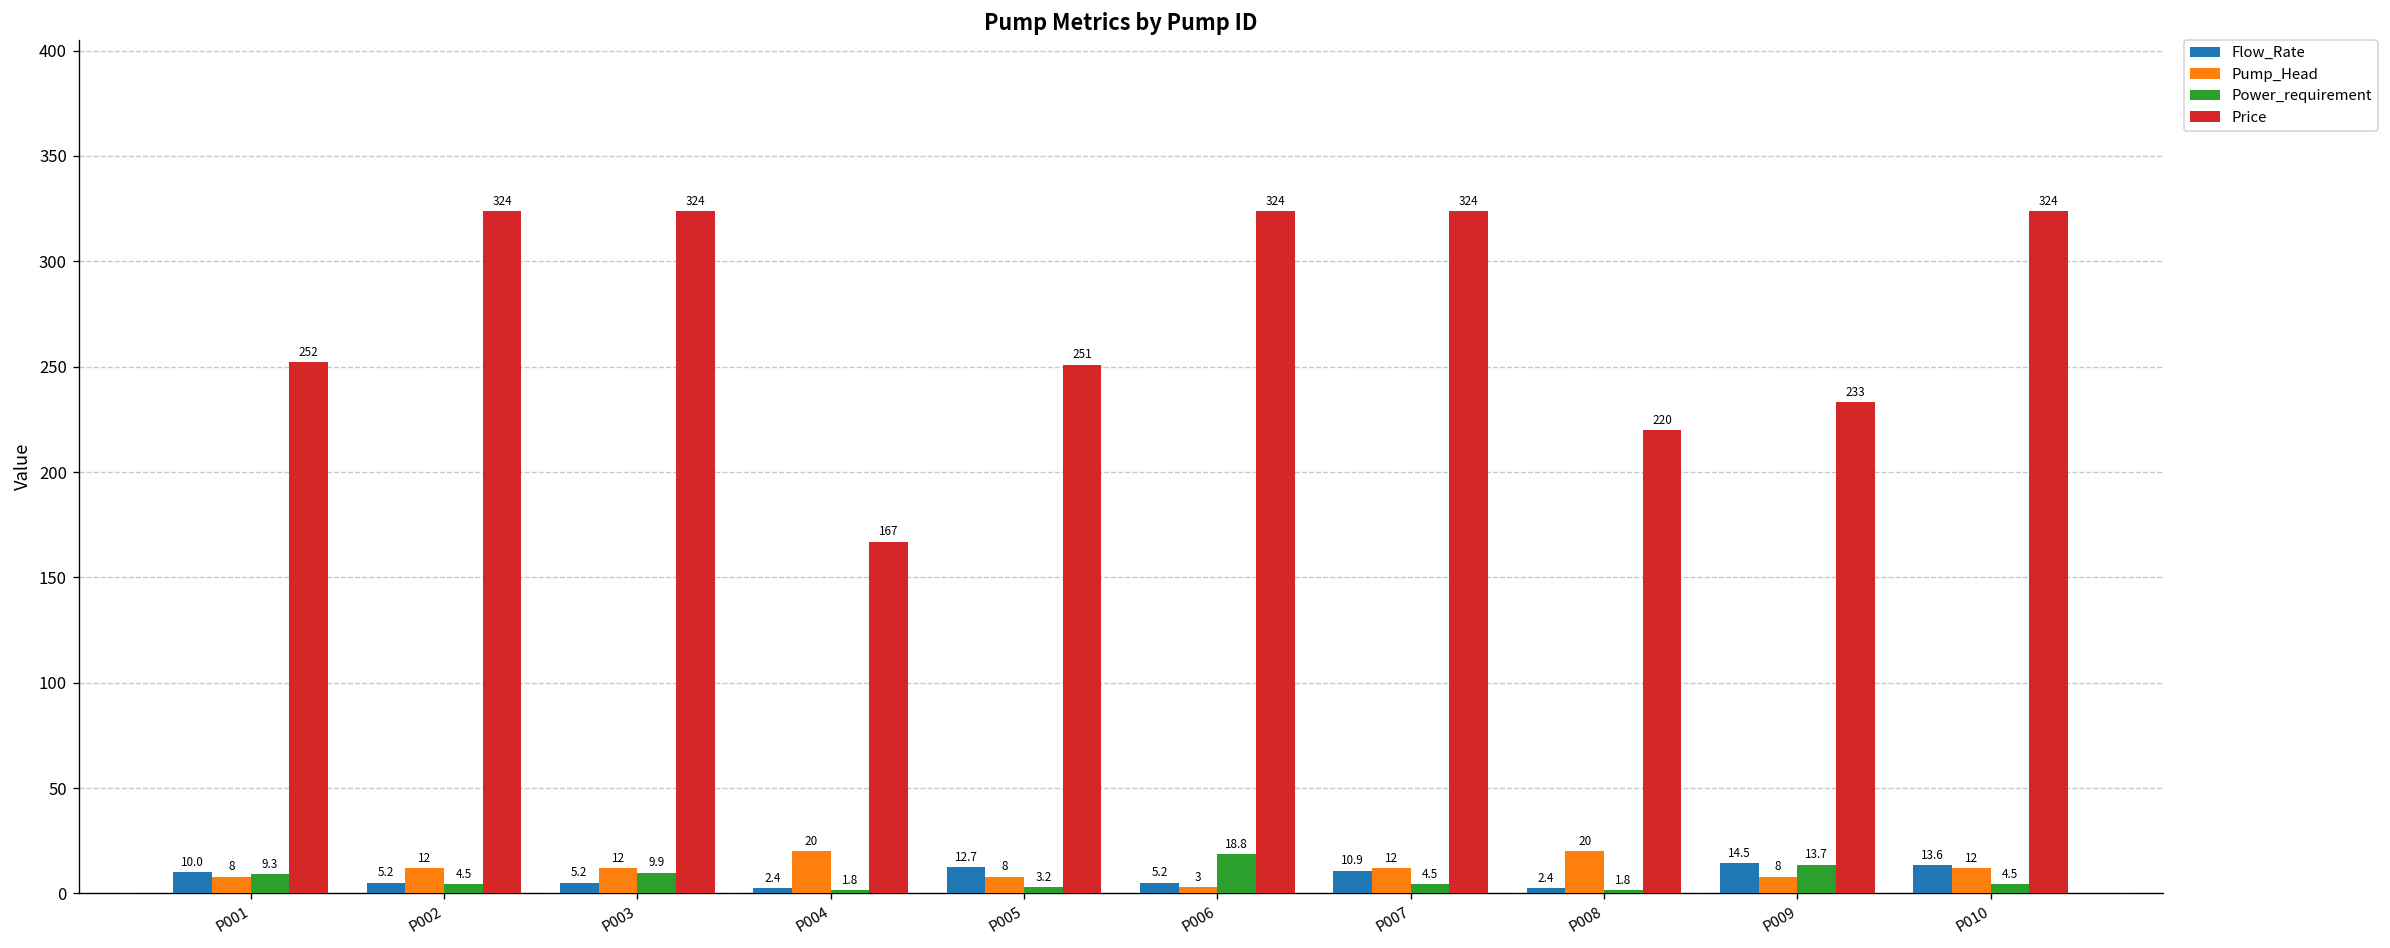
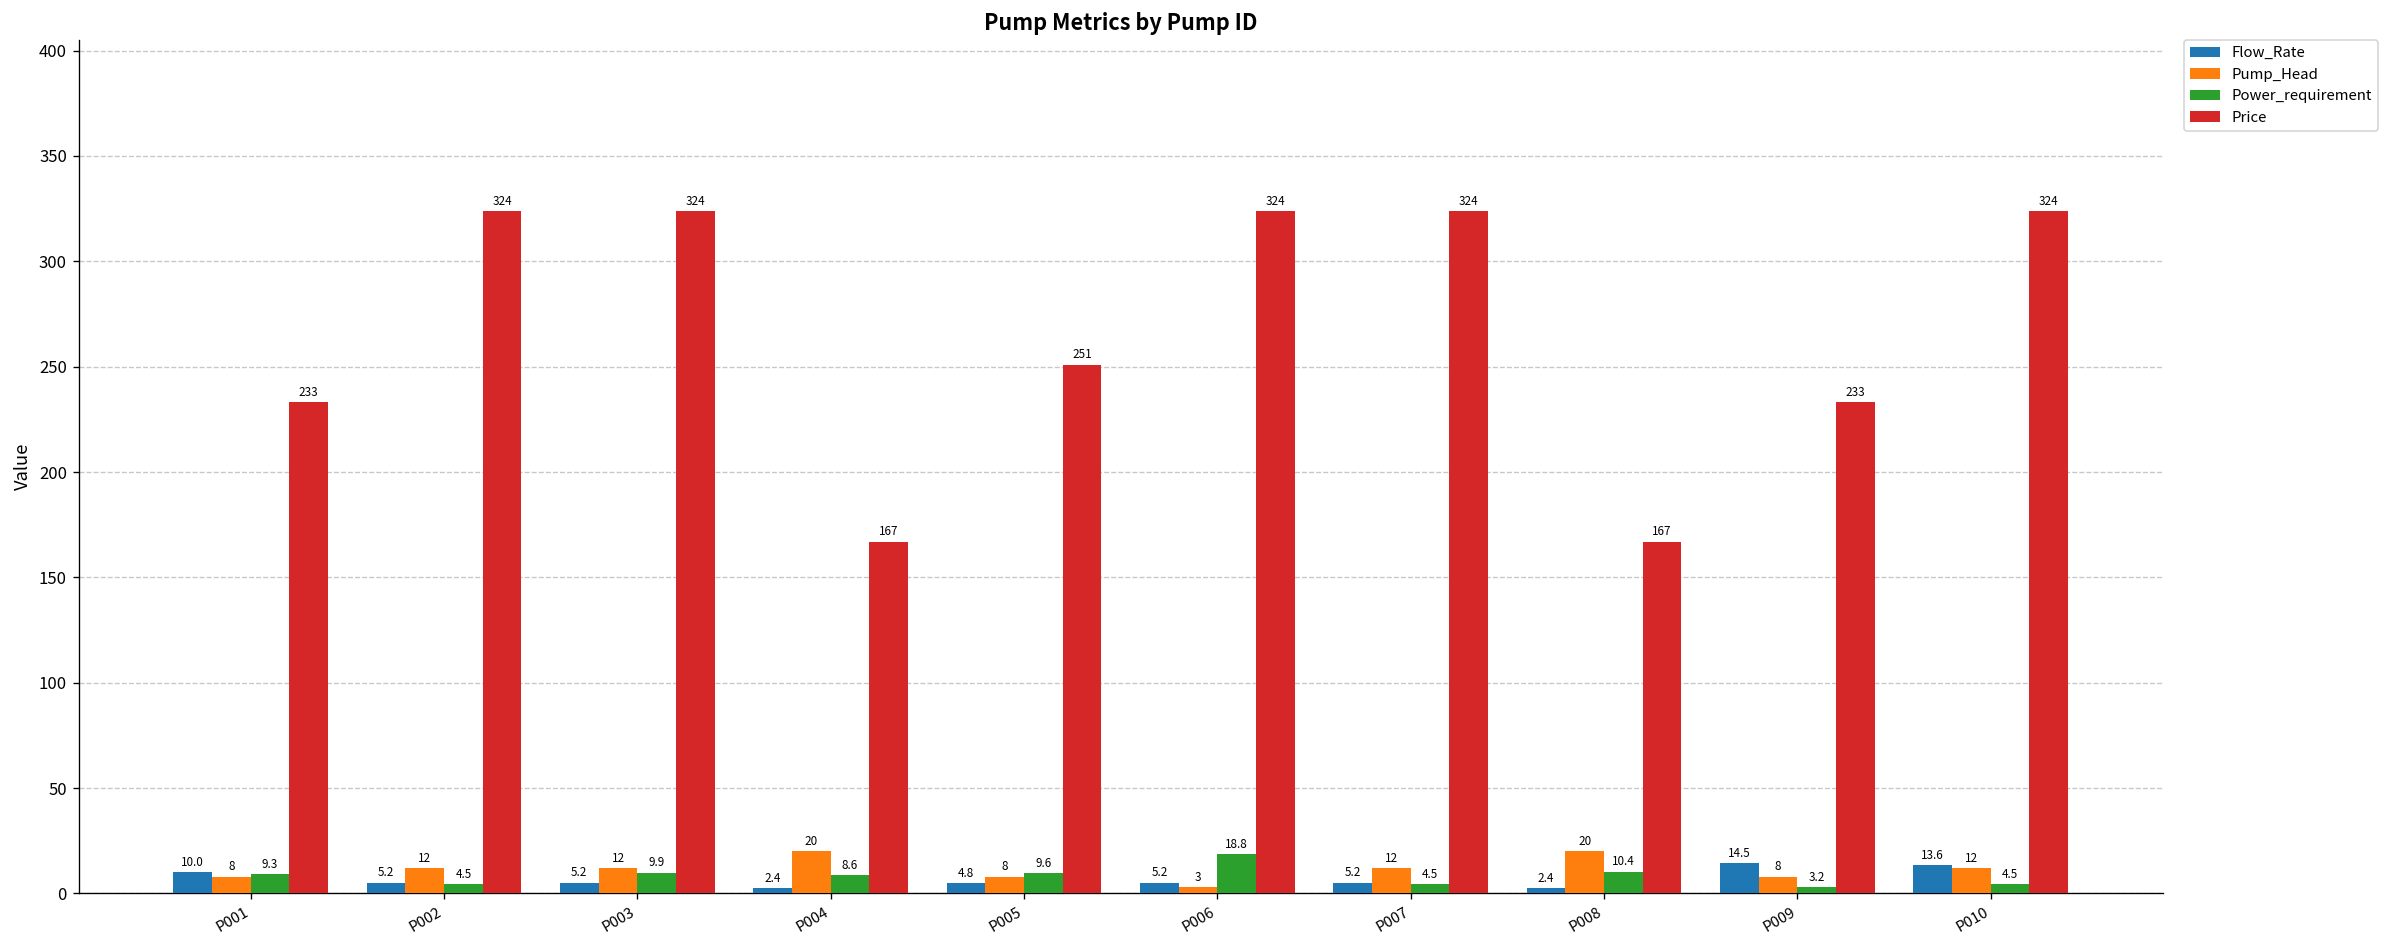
  {
    "Flow_Rate": {
      "P001": 10.0,
      "P002": 5.2,
      "P003": 5.2,
      "P004": 2.4,
-     "P005": 12.7,
+     "P005": 4.8,
      "P006": 5.2,
-     "P007": 10.9,
+     "P007": 5.2,
      "P008": 2.4,
      "P009": 14.5,
      "P010": 13.6
    },
    "Pump_Head": {
      "P001": 8,
      "P002": 12,
      "P003": 12,
      "P004": 20,
      "P005": 8,
      "P006": 3,
      "P007": 12,
      "P008": 20,
      "P009": 8,
      "P010": 12
    },
    "Power_requirement": {
      "P001": 9.3,
      "P002": 4.5,
      "P003": 9.9,
-     "P004": 1.8,
-     "P005": 3.2,
+     "P004": 8.6,
+     "P005": 9.6,
      "P006": 18.8,
      "P007": 4.5,
-     "P008": 1.8,
-     "P009": 13.7,
+     "P008": 10.4,
+     "P009": 3.2,
      "P010": 4.5
    },
    "Price": {
-     "P001": 252,
+     "P001": 233,
      "P002": 324,
      "P003": 324,
      "P004": 167,
      "P005": 251,
      "P006": 324,
      "P007": 324,
-     "P008": 220,
+     "P008": 167,
      "P009": 233,
      "P010": 324
    }
  }
